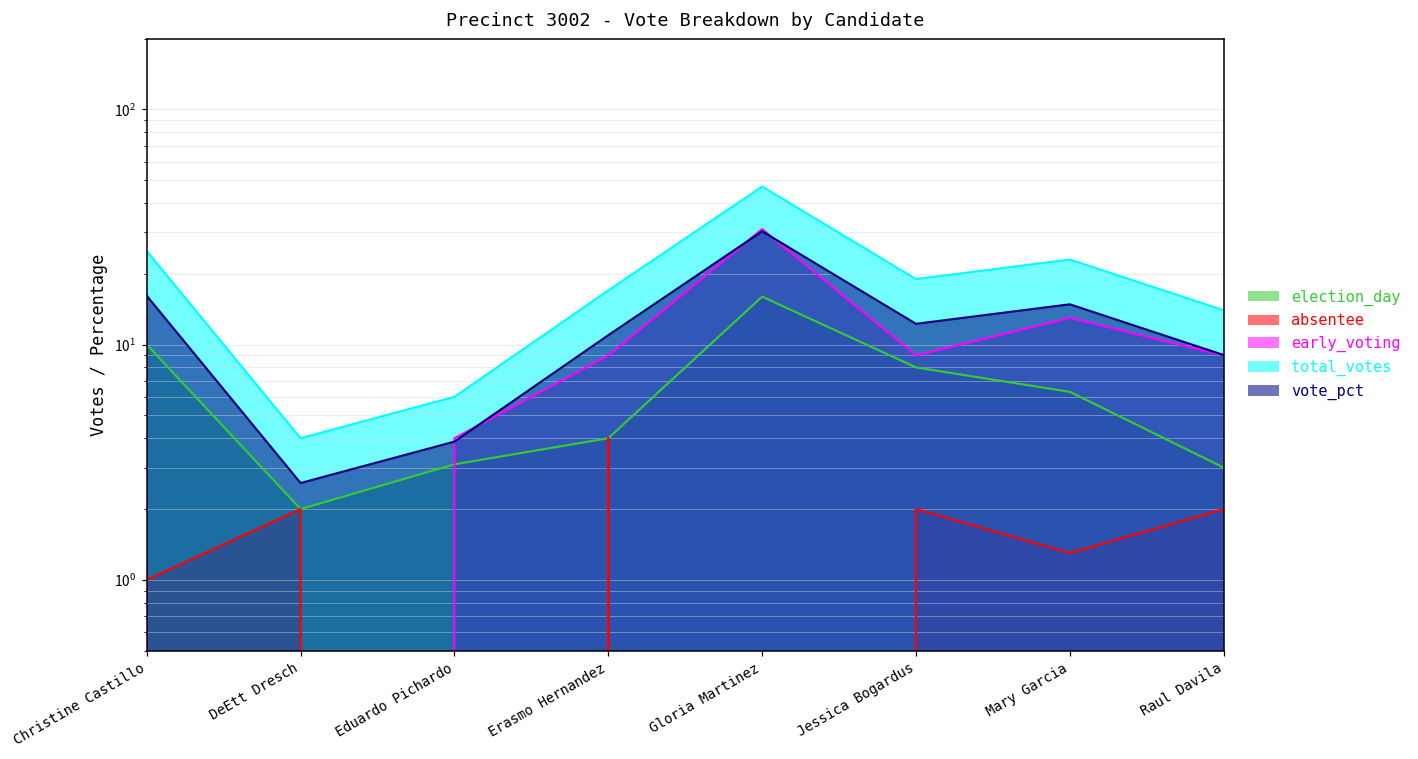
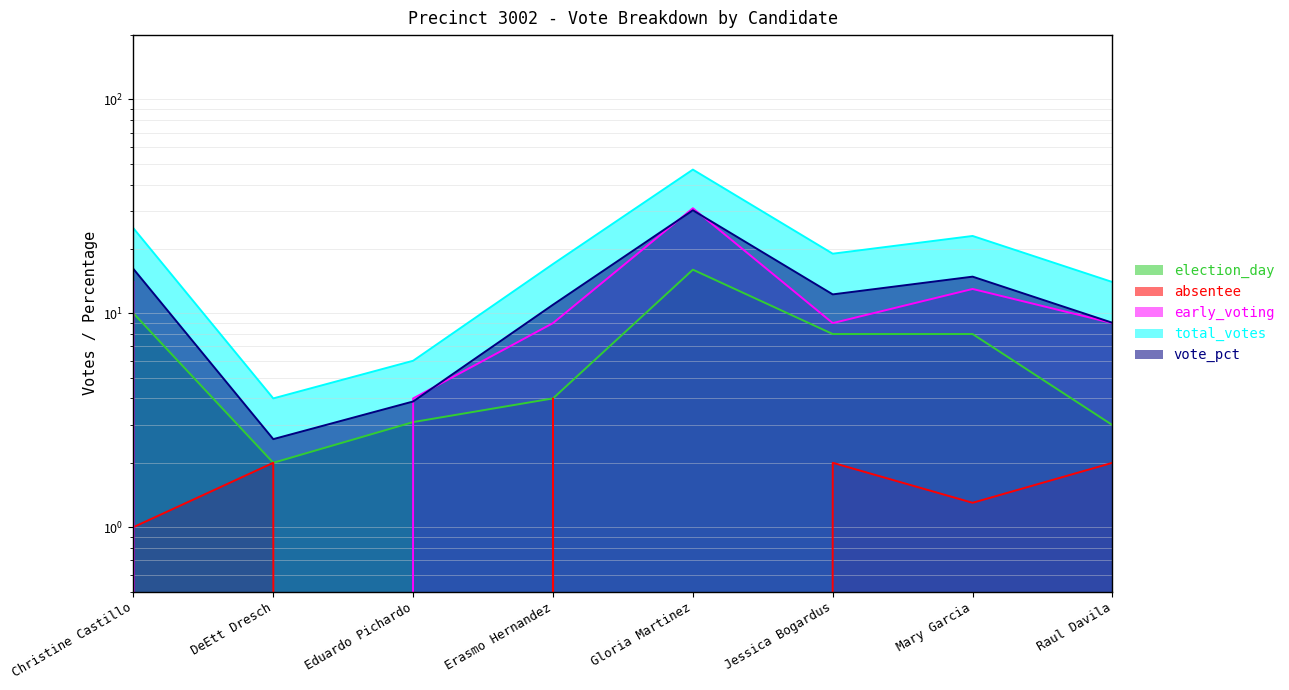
  {
    "election_day": {
      "Christine Castillo": 10,
      "Eduardo Pichardo": 3.1,
      "Gloria Martinez": 16,
      "Jessica Bogardus": 8.0,
-     "Mary Garcia": 6.3,
+     "Mary Garcia": 8.0,
      "Raul Davila": 3.0
    },
    "absentee": {
      "Christine Castillo": 1.0,
      "Jessica Bogardus": 2.0,
      "Mary Garcia": 1.3,
      "Raul Davila": 2.0
    },
    "early_voting": {
      "Christine Castillo": 14,
      "Eduardo Pichardo": 4.0,
      "Erasmo Hernandez": 9.0,
      "Jessica Bogardus": 9.0,
      "Mary Garcia": 13
    },
    "total_votes": {
      "Christine Castillo": 25,
      "DeEtt Dresch": 4.0,
      "Eduardo Pichardo": 6.0,
      "Erasmo Hernandez": 17,
      "Gloria Martinez": 47,
      "Jessica Bogardus": 19,
      "Mary Garcia": 23,
      "Raul Davila": 14
    },
    "vote_pct": {
      "Christine Castillo": 16,
      "DeEtt Dresch": 2.6,
      "Eduardo Pichardo": 3.9,
      "Erasmo Hernandez": 11,
      "Jessica Bogardus": 12,
      "Mary Garcia": 15
    }
  }
